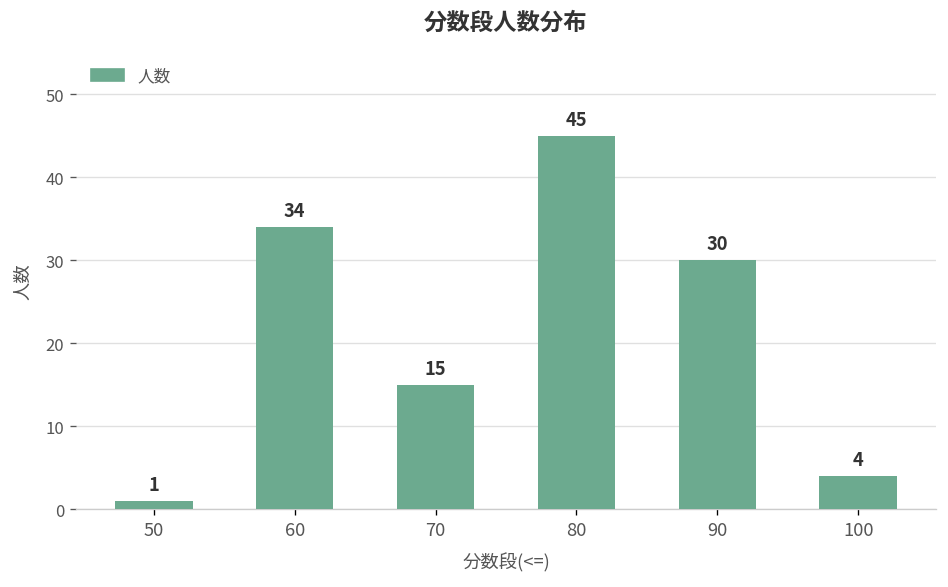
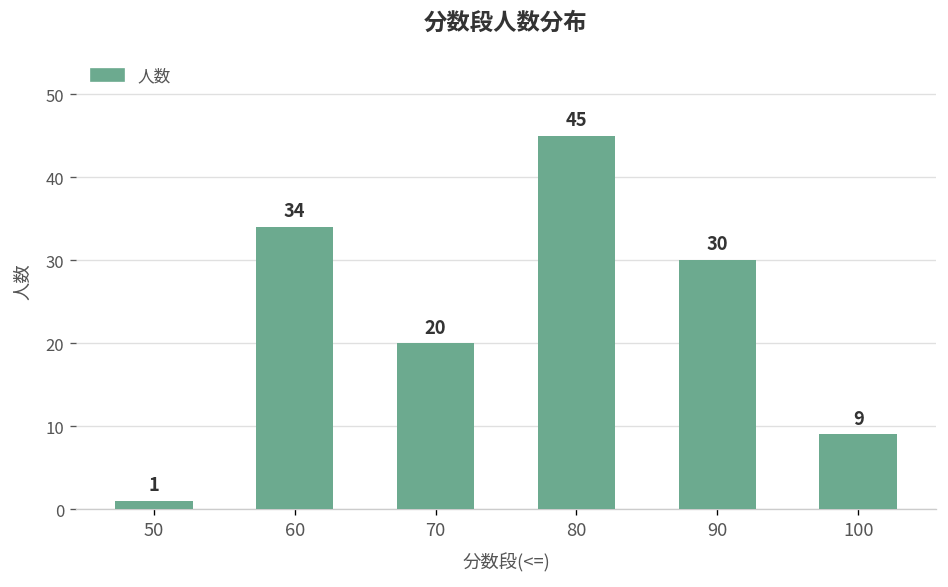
  {
    "50": 1,
    "60": 34,
-   "70": 15,
+   "70": 20,
    "80": 45,
    "90": 30,
-   "100": 4
+   "100": 9
  }
